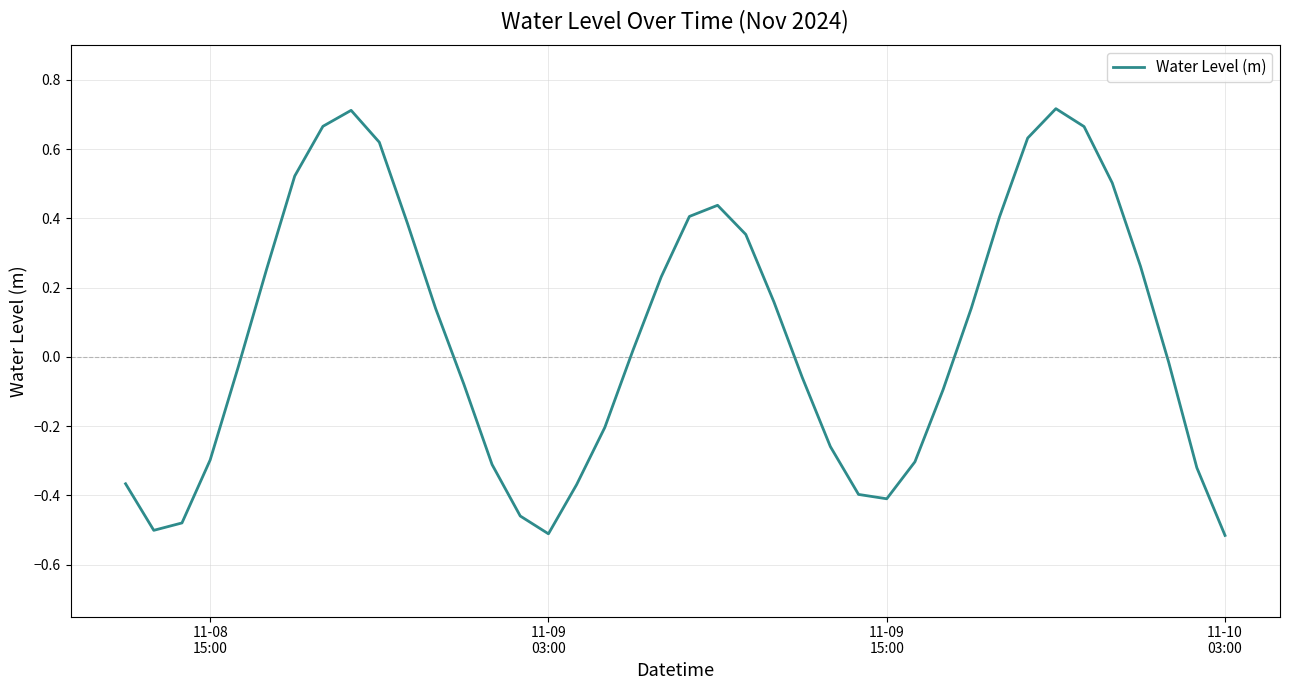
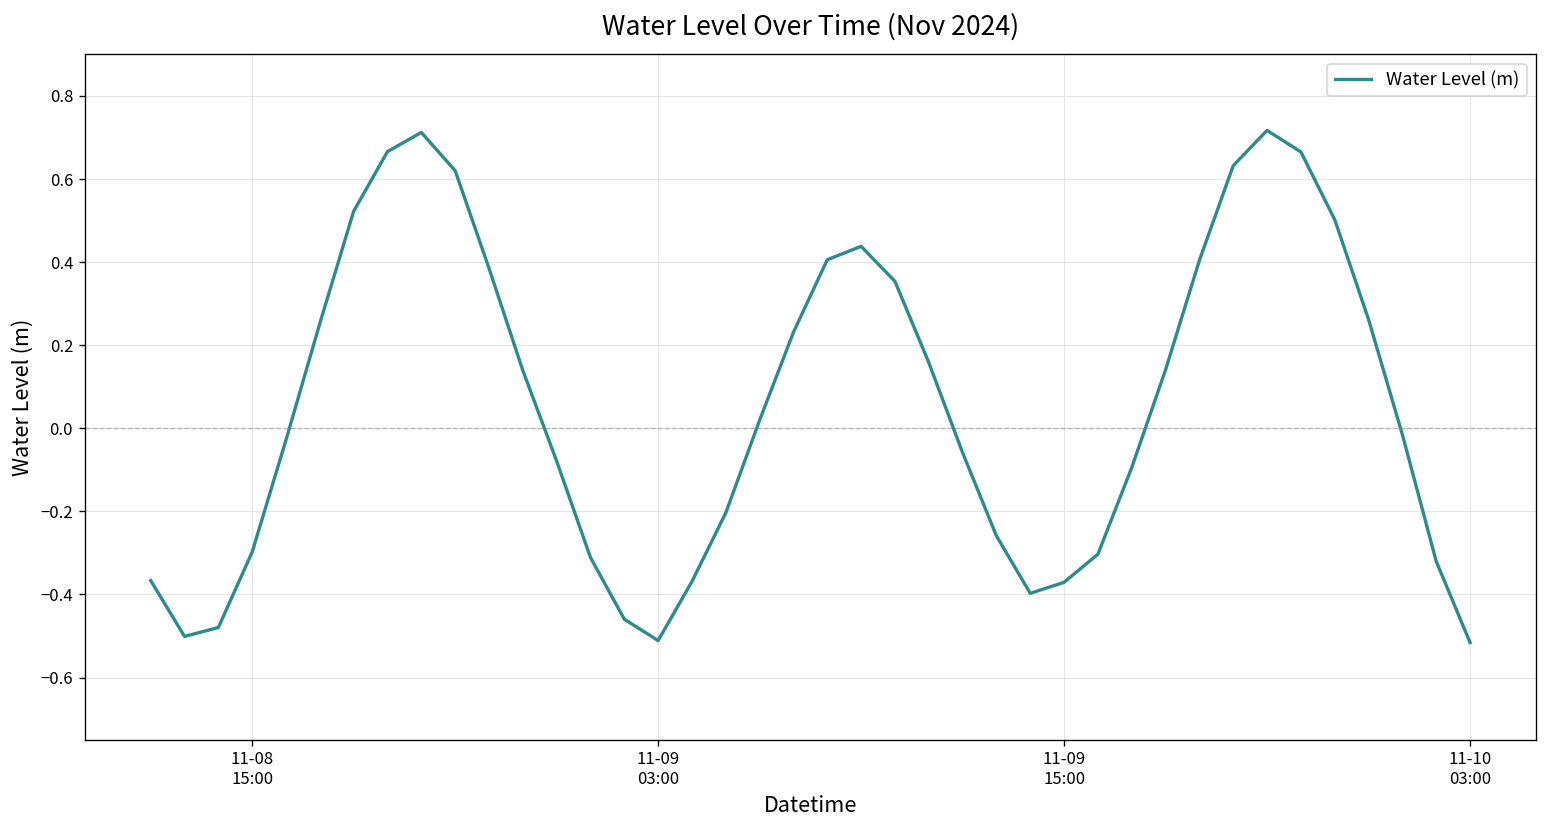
  {
    "11-08 15:00": -0.30,
    "11-09 03:00": -0.51,
-   "11-09 15:00": -0.41,
+   "11-09 15:00": -0.37,
    "11-10 03:00": -0.52
  }
